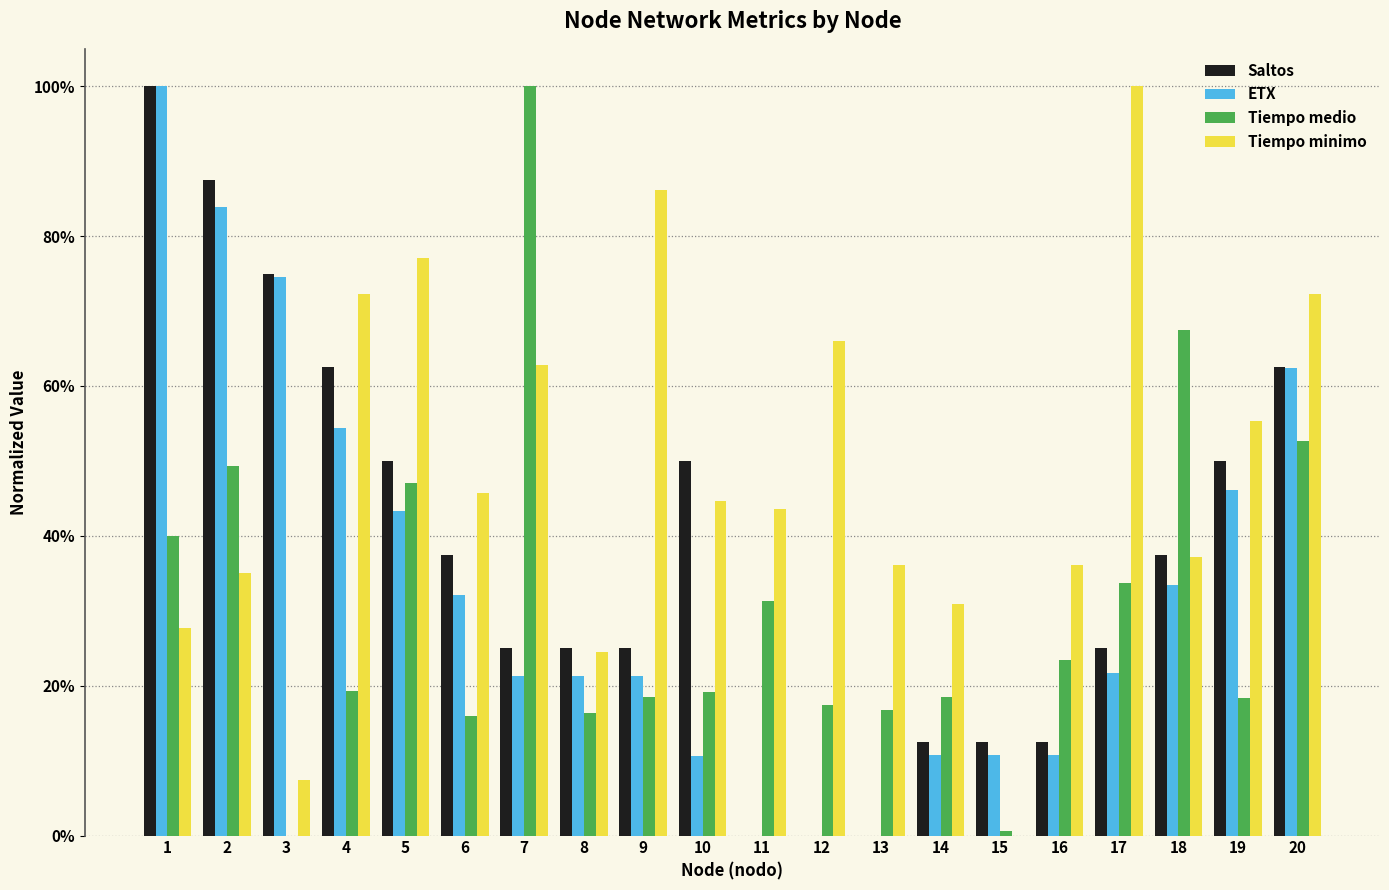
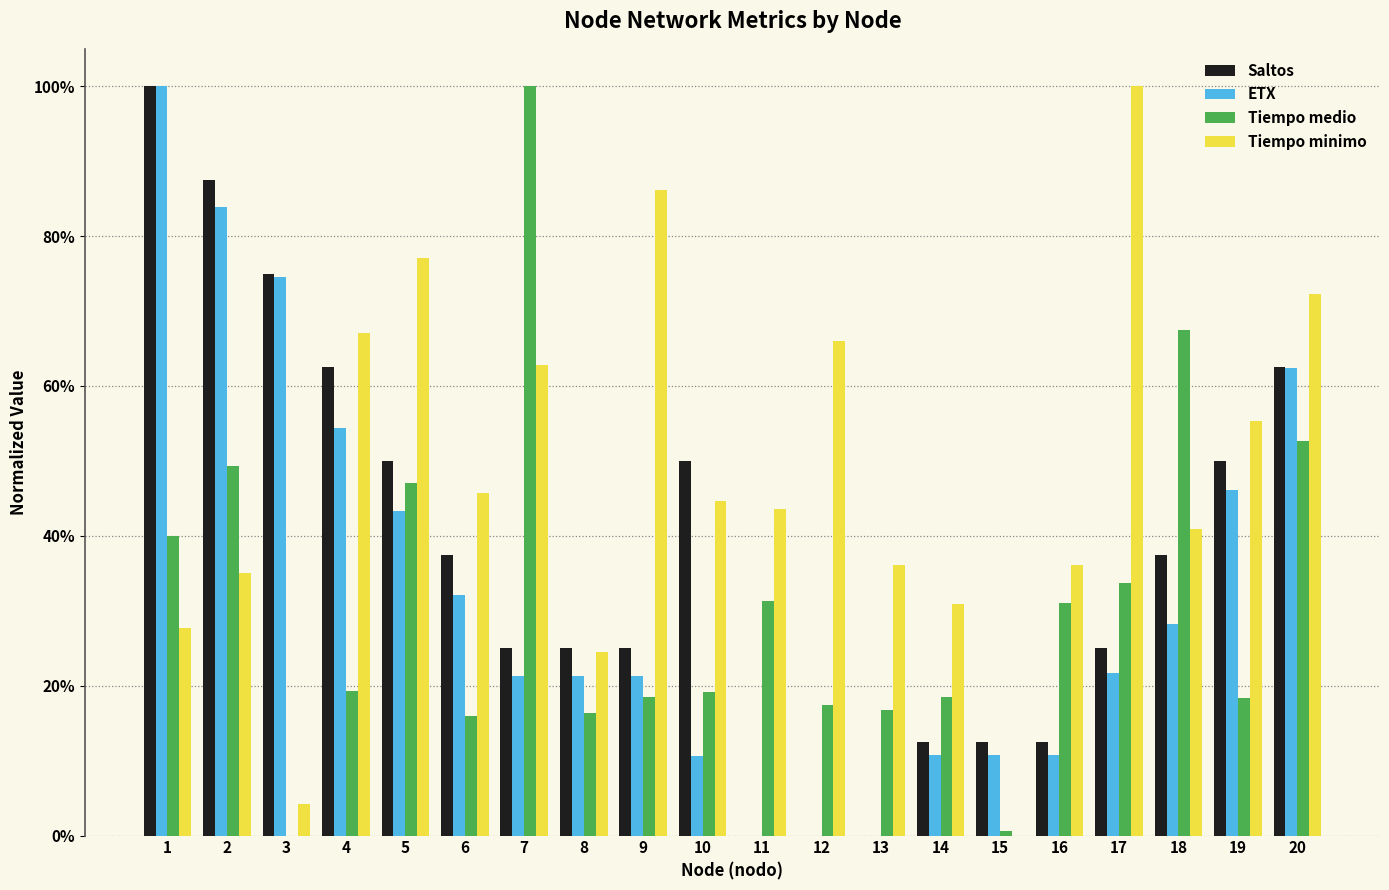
  {
    "Saltos": {
      "1": "100%",
      "2": "88%",
      "3": "75%",
      "4": "63%",
      "5": "50%",
      "6": "38%",
      "7": "25%",
      "8": "25%",
      "9": "25%",
      "10": "50%",
      "11": "0%",
      "12": "0%",
      "13": "0%",
      "14": "13%",
      "15": "13%",
      "16": "13%",
      "17": "25%",
      "18": "38%",
      "19": "50%",
      "20": "63%"
    },
    "ETX": {
      "1": "100%",
      "2": "84%",
      "3": "74%",
      "4": "54%",
      "5": "43%",
      "6": "32%",
      "7": "21%",
      "8": "21%",
      "9": "21%",
      "10": "11%",
      "11": "0%",
      "12": "0%",
      "13": "0%",
      "14": "11%",
      "15": "11%",
      "16": "11%",
      "17": "22%",
-     "18": "33%",
+     "18": "28%",
      "19": "46%",
      "20": "62%"
    },
    "Tiempo medio": {
      "1": "40%",
      "2": "49%",
      "3": "0%",
      "4": "19%",
      "5": "47%",
      "6": "16%",
      "7": "100%",
      "8": "16%",
      "9": "18%",
      "10": "19%",
      "11": "31%",
      "12": "17%",
      "13": "17%",
      "14": "19%",
      "15": "1%",
-     "16": "23%",
+     "16": "31%",
      "17": "34%",
      "18": "67%",
      "19": "18%",
      "20": "53%"
    },
    "Tiempo minimo": {
      "1": "28%",
      "2": "35%",
-     "3": "7%",
-     "4": "72%",
+     "3": "4%",
+     "4": "67%",
      "5": "77%",
      "6": "46%",
      "7": "63%",
      "8": "24%",
      "9": "86%",
      "10": "45%",
      "11": "44%",
      "12": "66%",
      "13": "36%",
      "14": "31%",
      "15": "0%",
      "16": "36%",
      "17": "100%",
-     "18": "37%",
+     "18": "41%",
      "19": "55%",
      "20": "72%"
    }
  }
